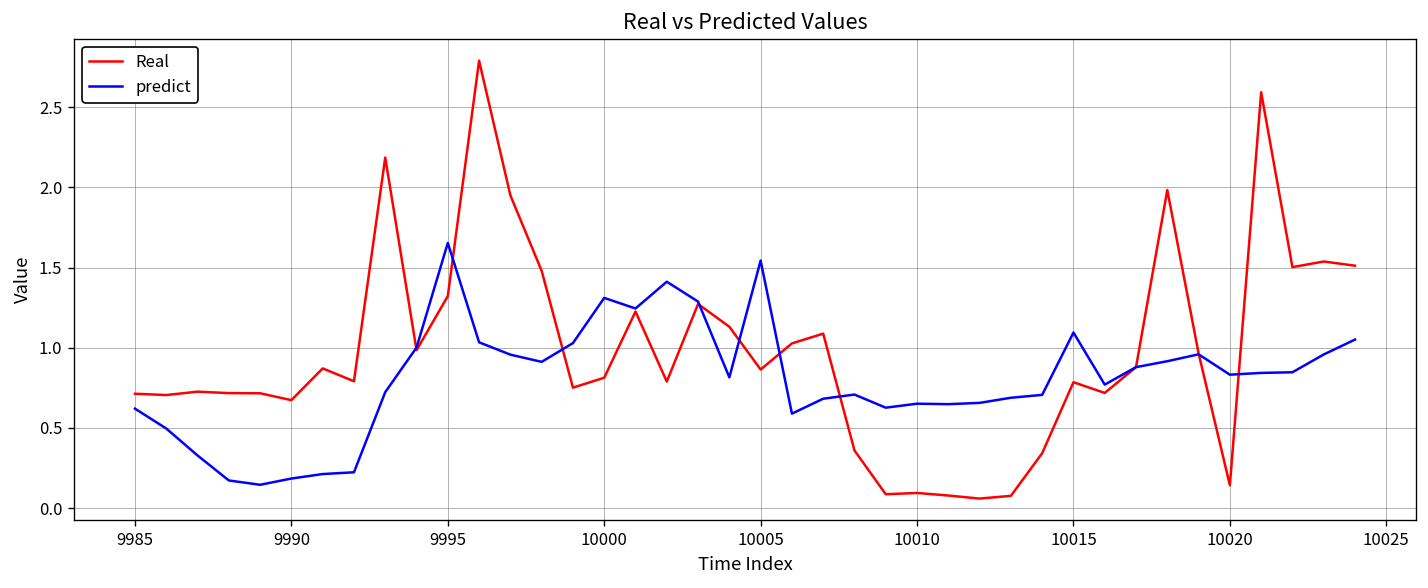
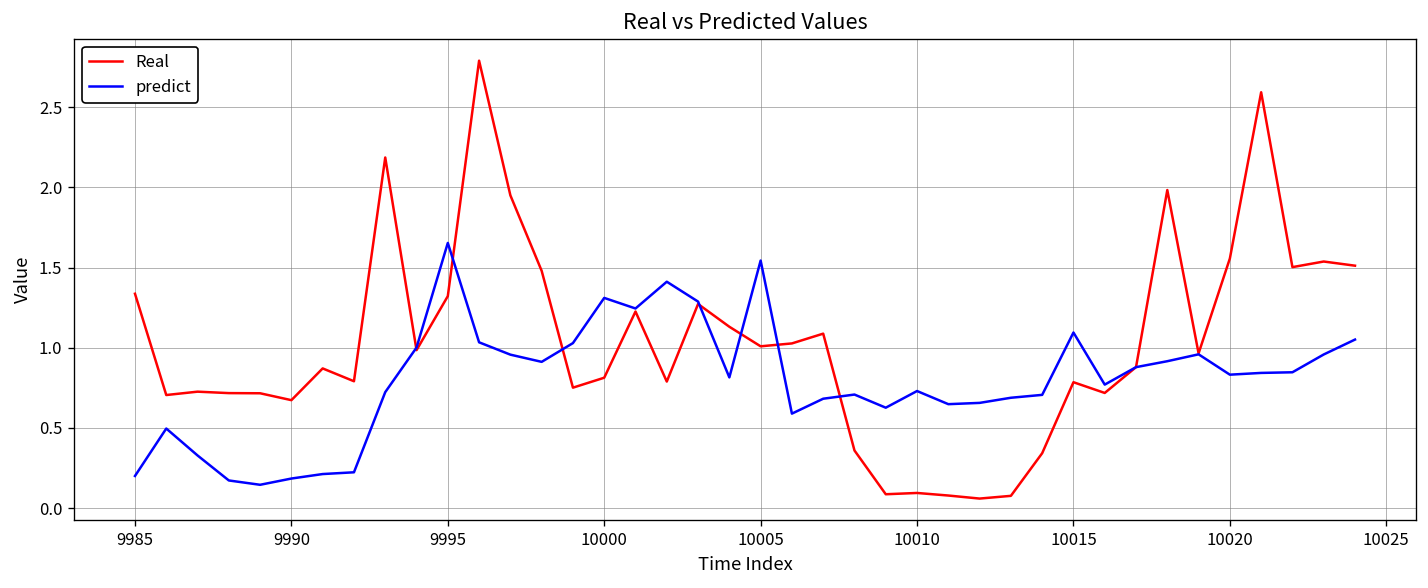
  {
    "Real": {
-     "9985": 0.71,
+     "9985": 1.34,
      "9990": 0.67,
      "9995": 1.32,
      "10000": 0.81,
-     "10005": 0.86,
+     "10005": 1.01,
      "10010": 0.09,
      "10015": 0.79,
-     "10020": 0.14
+     "10020": 1.56
    },
    "predict": {
-     "9985": 0.62,
+     "9985": 0.20,
      "9990": 0.18,
      "9995": 1.65,
      "10000": 1.31,
      "10005": 1.54,
-     "10010": 0.65,
+     "10010": 0.73,
      "10015": 1.10,
      "10020": 0.83
    }
  }
